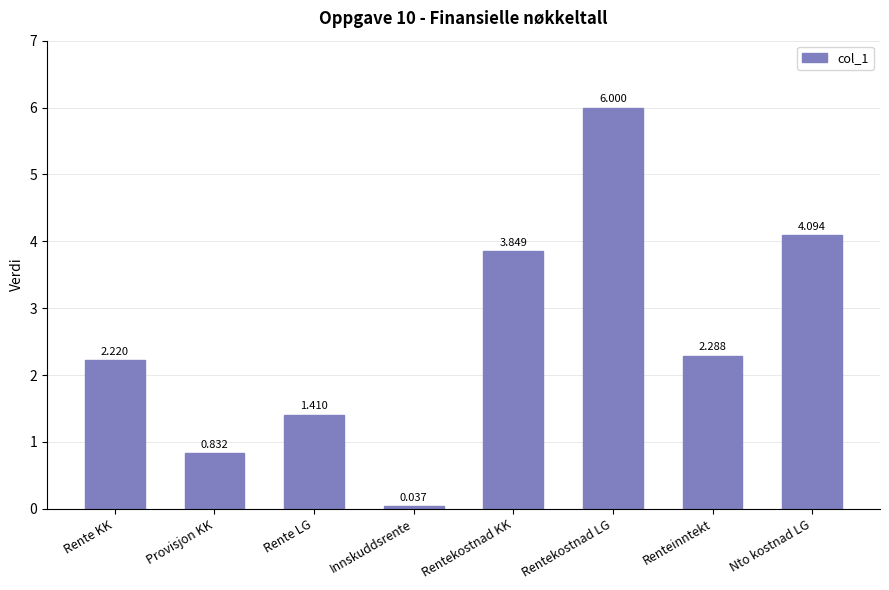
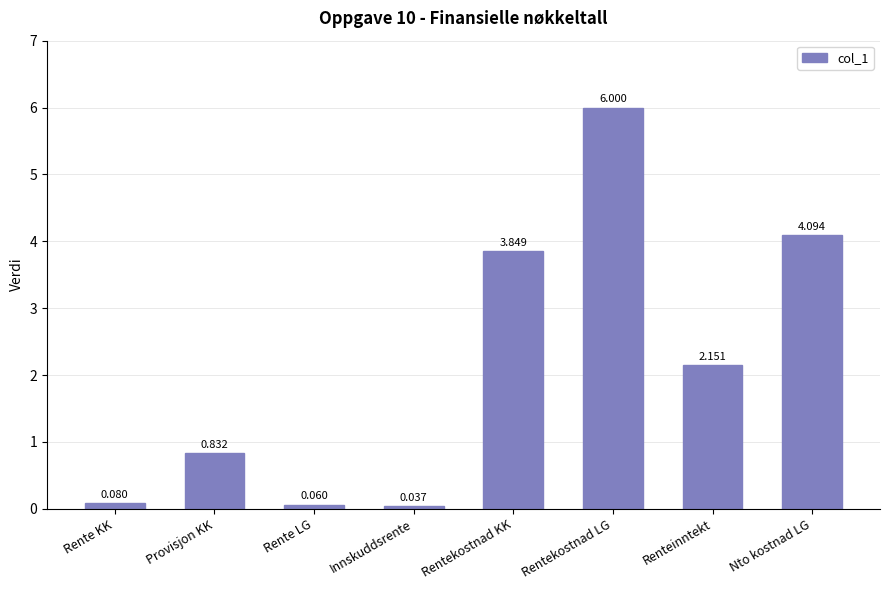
  {
-   "Rente KK": 2.220,
+   "Rente KK": 0.080,
    "Provisjon KK": 0.832,
-   "Rente LG": 1.410,
+   "Rente LG": 0.060,
    "Innskuddsrente": 0.037,
    "Rentekostnad KK": 3.849,
    "Rentekostnad LG": 6.000,
-   "Renteinntekt": 2.288,
+   "Renteinntekt": 2.151,
    "Nto kostnad LG": 4.094
  }
